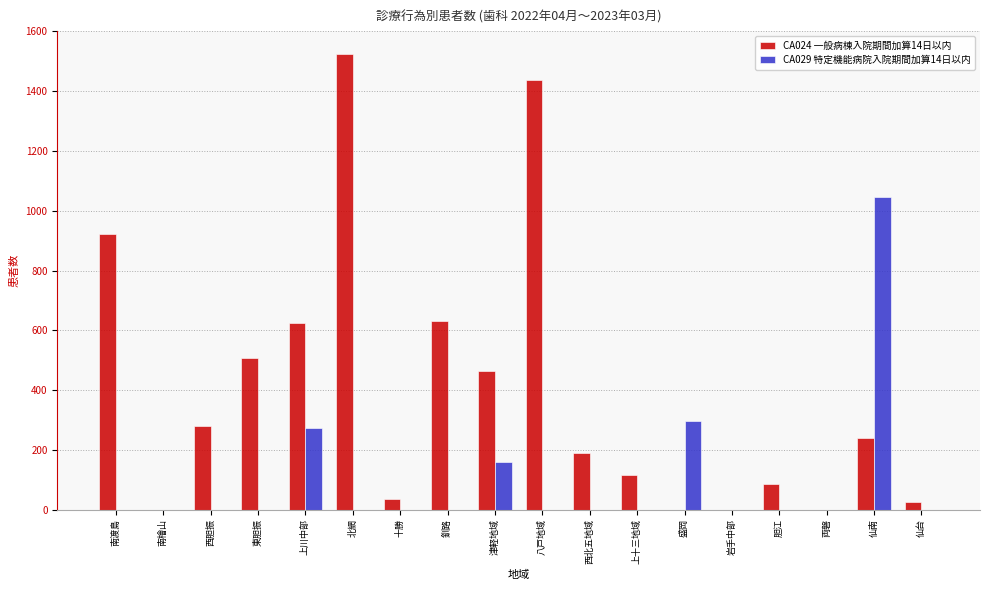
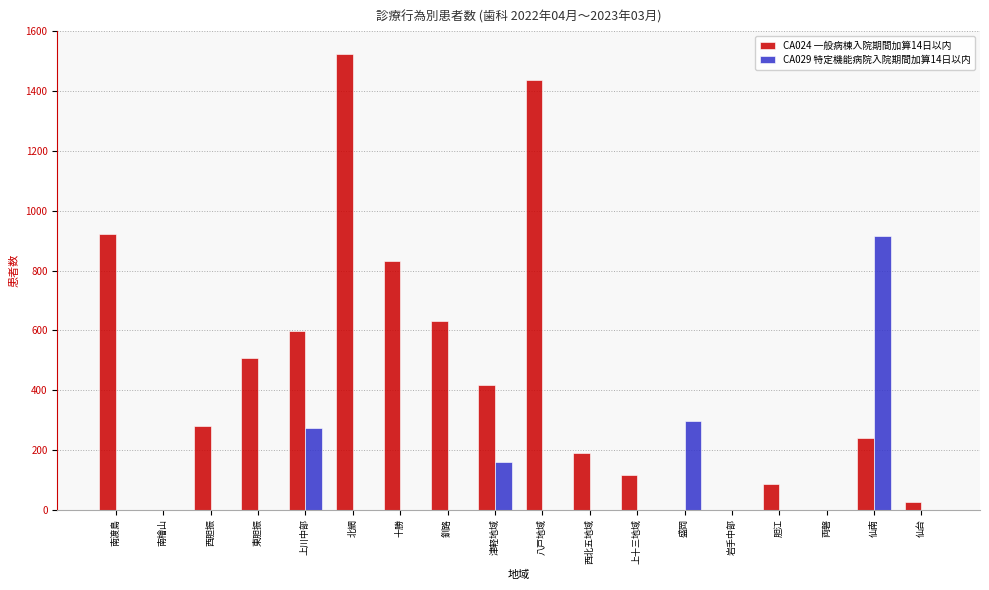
  {
    "CA024 一般病棟入院期間加算14日以内": {
      "南渡島": 920,
      "南檜山": 0,
      "西胆振": 280,
      "東胆振": 510,
-     "上川中部": 630,
+     "上川中部": 600,
      "北網": 1520,
-     "十勝": 40,
+     "十勝": 830,
      "釧路": 630,
-     "津軽地域": 460,
+     "津軽地域": 420,
      "八戸地域": 1440,
      "西北五地域": 190,
      "上十三地域": 120,
      "盛岡": 0,
      "岩手中部": 0,
      "胆江": 90,
      "両磐": 0,
      "仙南": 240,
      "仙台": 30
    },
    "CA029 特定機能病院入院期間加算14日以内": {
      "南渡島": 0,
      "南檜山": 0,
      "西胆振": 0,
      "東胆振": 0,
      "上川中部": 270,
      "北網": 0,
      "十勝": 0,
      "釧路": 0,
      "津軽地域": 160,
      "八戸地域": 0,
      "西北五地域": 0,
      "上十三地域": 0,
      "盛岡": 300,
      "岩手中部": 0,
      "胆江": 0,
      "両磐": 0,
-     "仙南": 1050,
+     "仙南": 920,
      "仙台": 0
    }
  }
